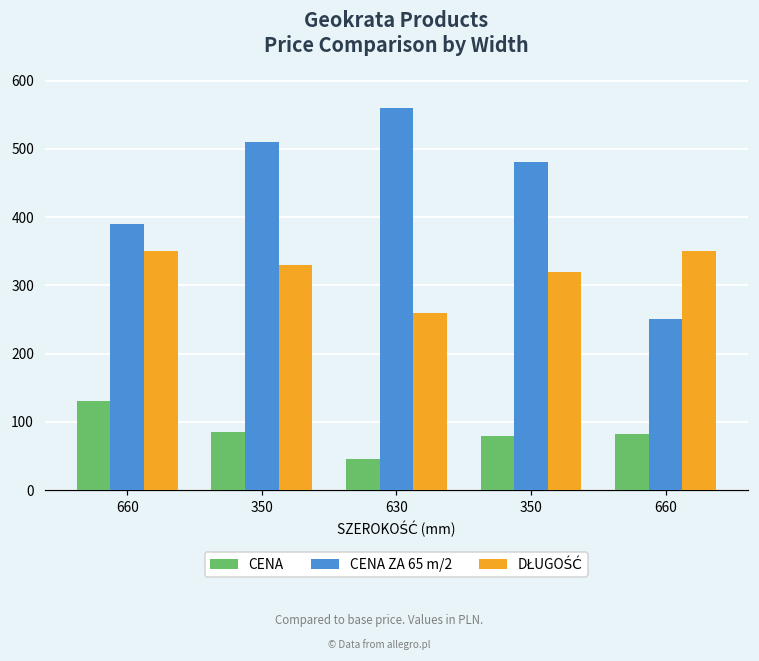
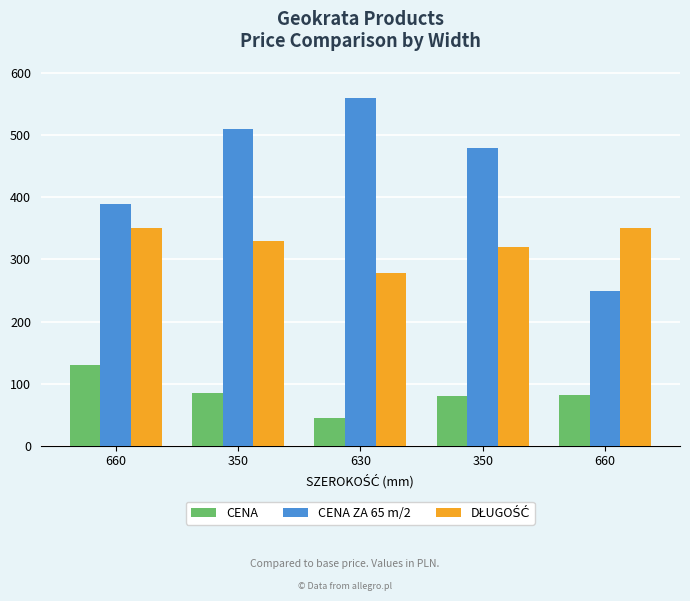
  {
    "CENA": {
      "630": 50
    },
    "CENA ZA 65 m/2": {
      "630": 560
    },
    "DŁUGOŚĆ": {
-     "630": 260
+     "630": 280
    }
  }
